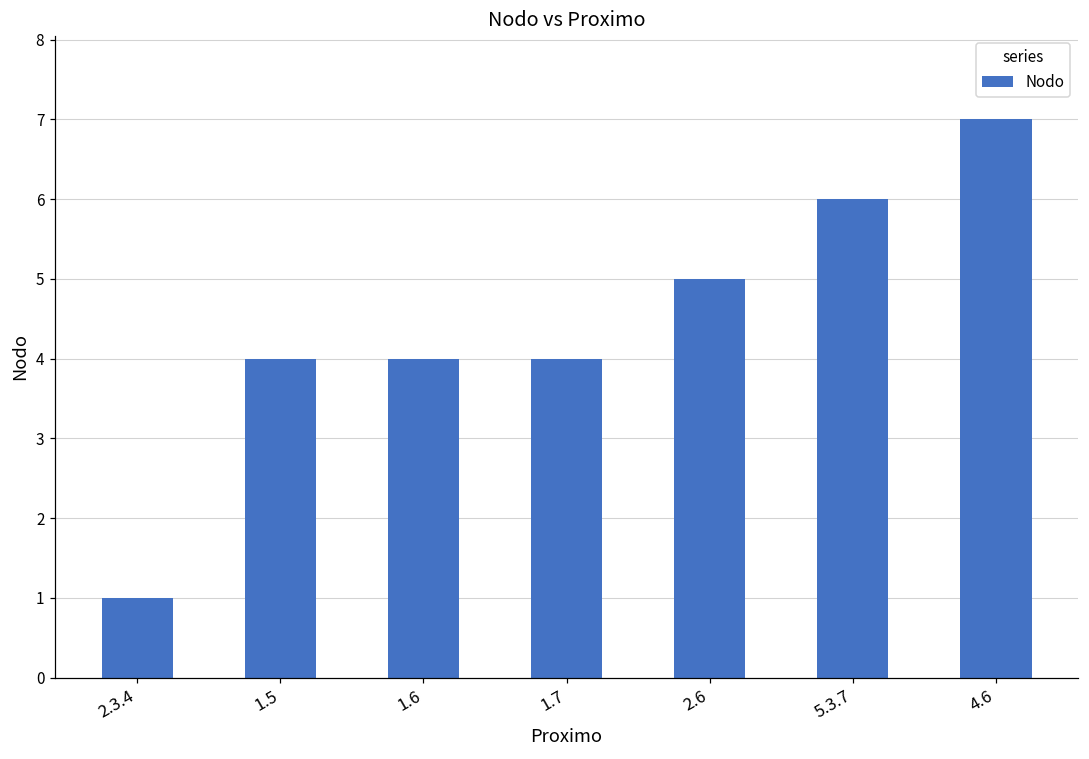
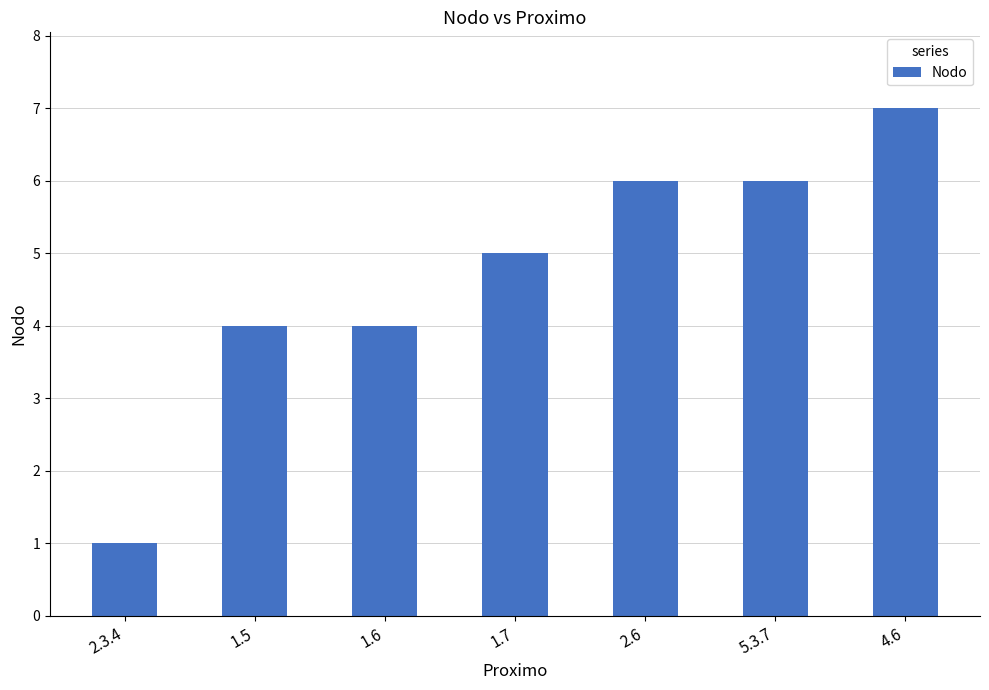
  {
    "2.3.4": 1,
    "1.5": 4,
    "1.6": 4,
-   "1.7": 4,
-   "2.6": 5,
+   "1.7": 5,
+   "2.6": 6,
    "5.3.7": 6,
    "4.6": 7
  }
